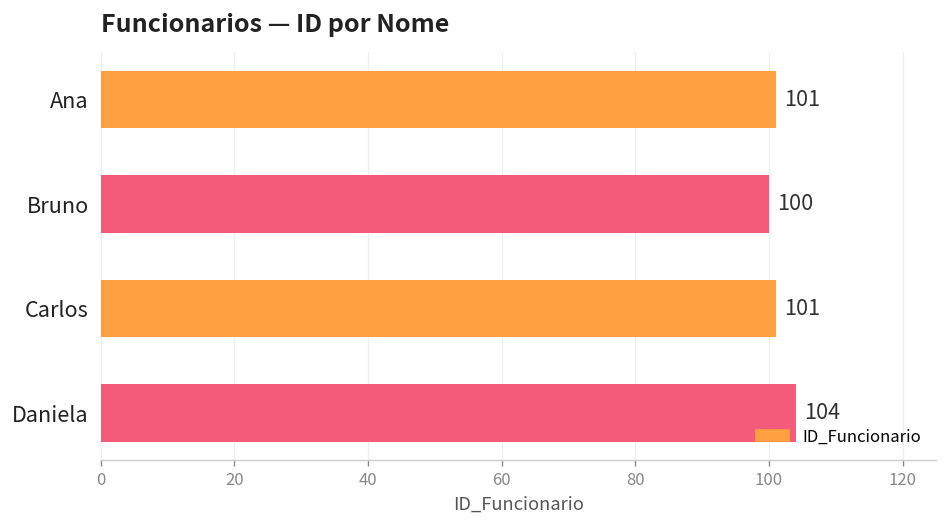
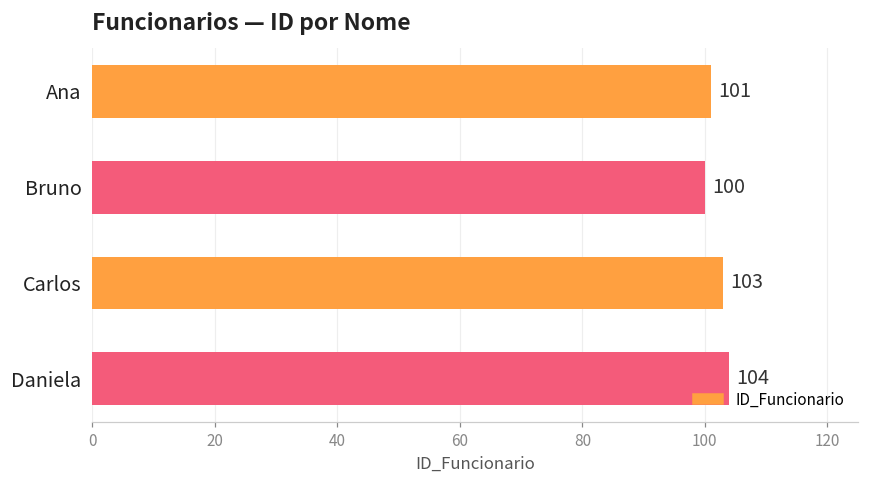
  {
    "Ana": 101,
    "Bruno": 100,
-   "Carlos": 101,
+   "Carlos": 103,
    "Daniela": 104
  }
